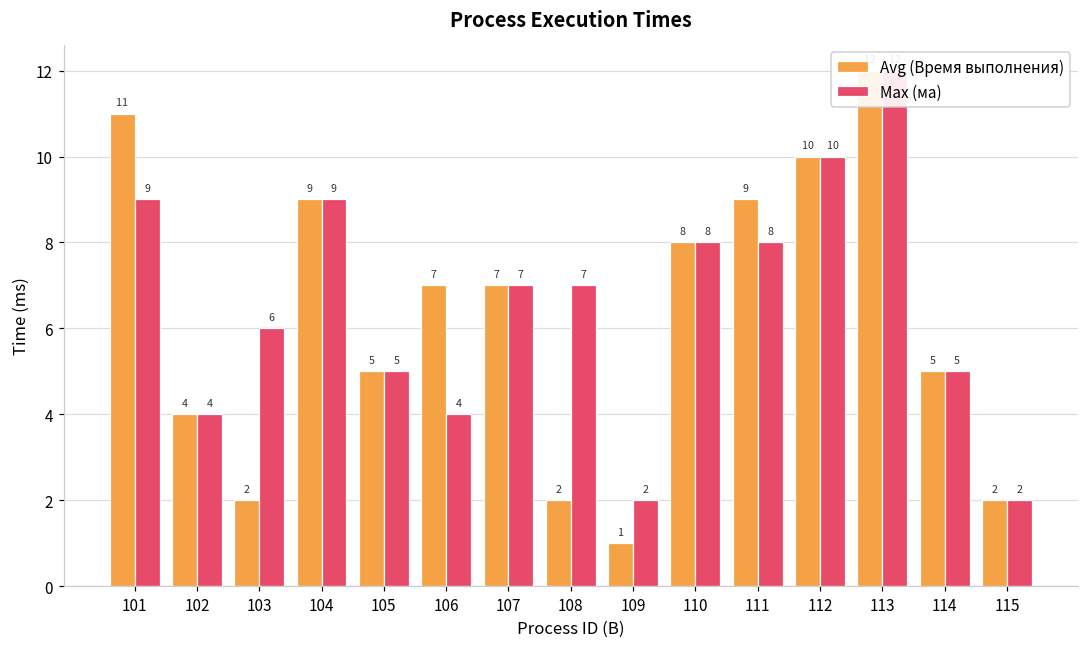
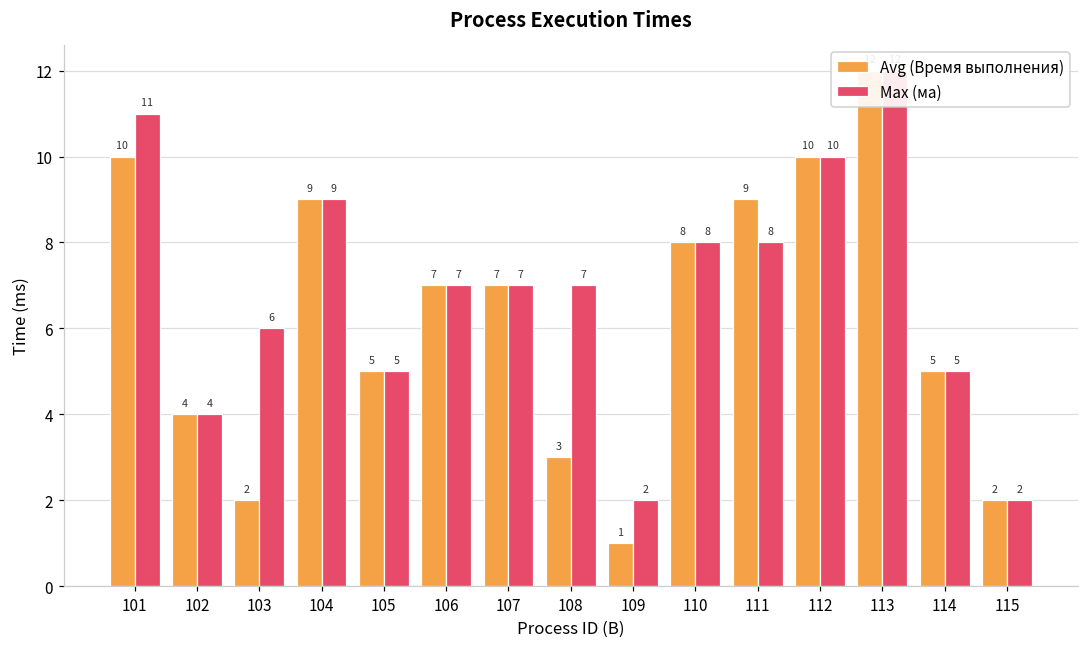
  {
    "Avg (Время выполнения)": {
-     "101": 11,
+     "101": 10,
      "102": 4,
      "103": 2,
      "104": 9,
      "105": 5,
      "106": 7,
      "107": 7,
-     "108": 2,
+     "108": 3,
      "109": 1,
      "110": 8,
      "111": 9,
      "112": 10,
      "114": 5,
      "115": 2
    },
    "Max (ма)": {
-     "101": 9,
+     "101": 11,
      "102": 4,
      "103": 6,
      "104": 9,
      "105": 5,
-     "106": 4,
+     "106": 7,
      "107": 7,
      "108": 7,
      "109": 2,
      "110": 8,
      "111": 8,
      "112": 10,
      "114": 5,
      "115": 2
    }
  }
